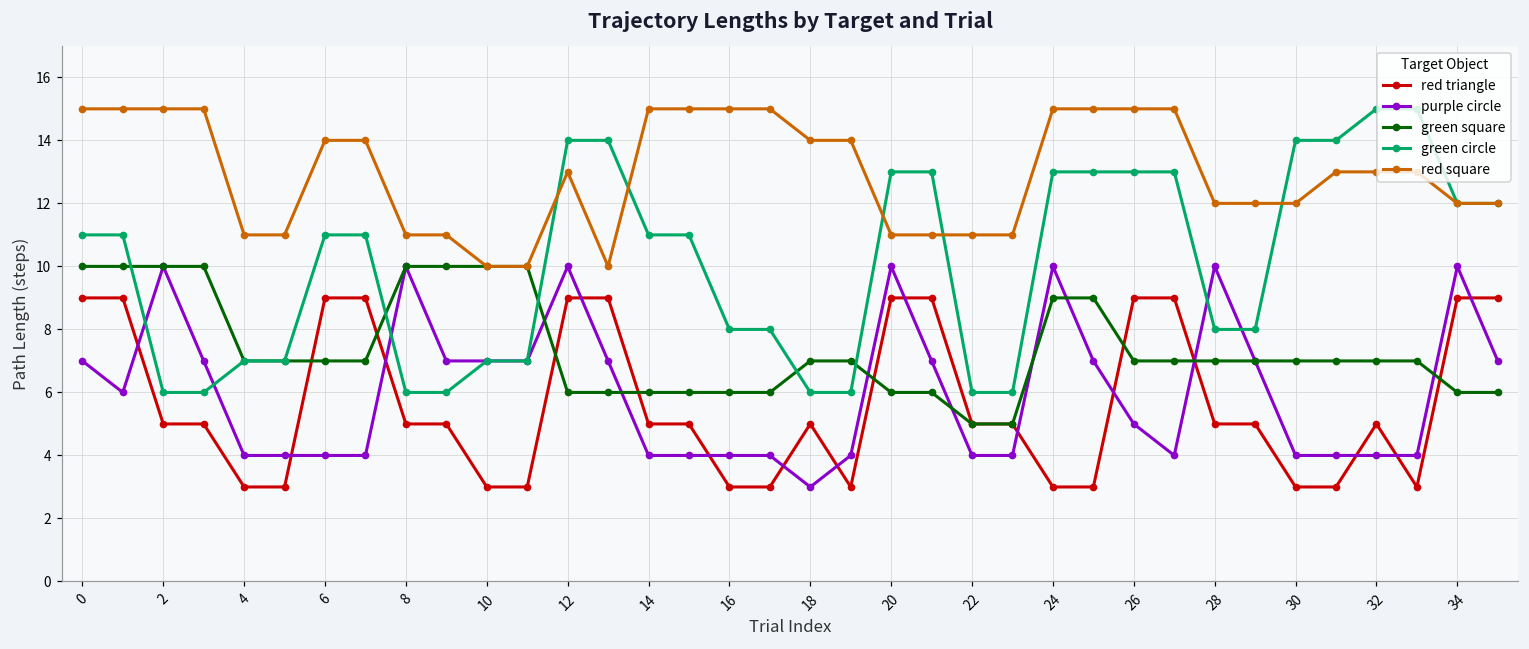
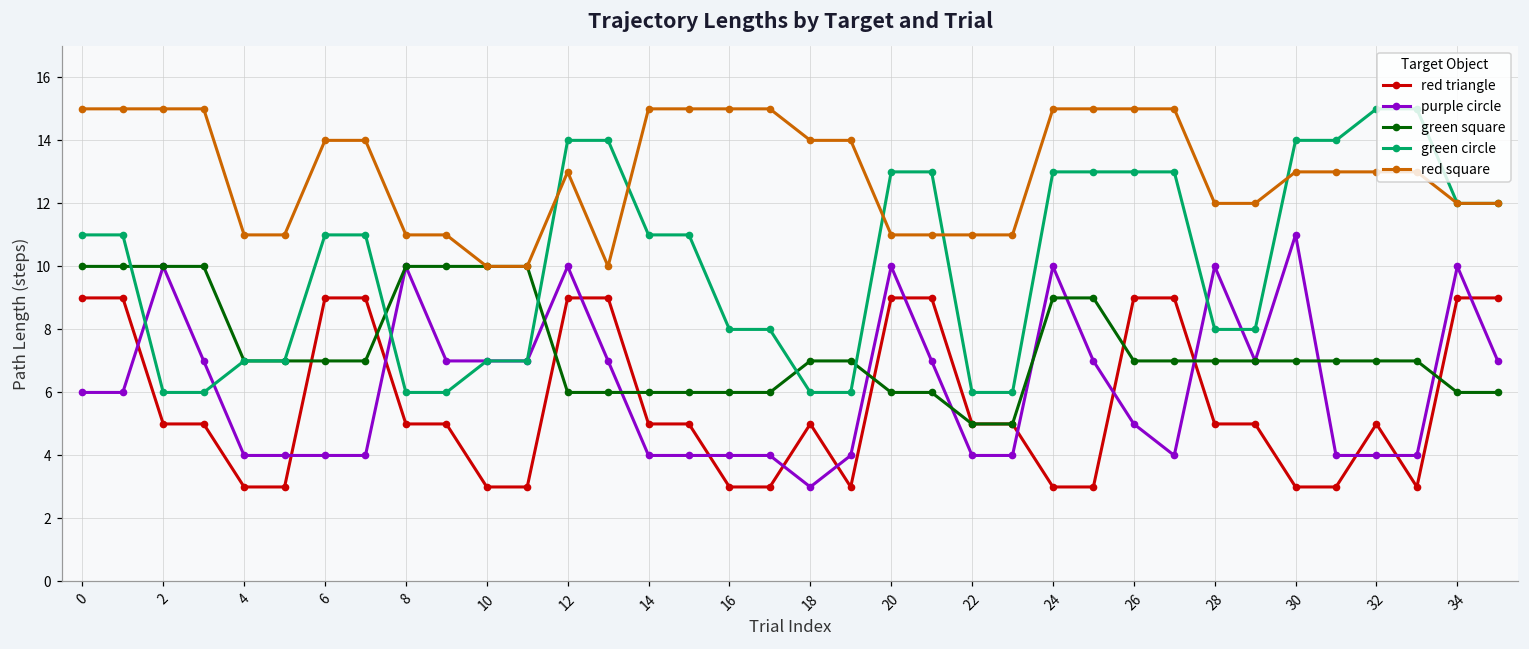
  {
    "red triangle": {
      "0": 9,
      "2": 5,
      "4": 3,
      "6": 9,
      "8": 5,
      "10": 3,
      "12": 9,
      "14": 5,
      "16": 3,
      "18": 5,
      "20": 9,
      "24": 3,
      "26": 9,
      "28": 5,
      "30": 3,
      "32": 5,
      "34": 9
    },
    "purple circle": {
-     "0": 7,
+     "0": 6,
      "4": 4,
      "6": 4,
      "12": 10,
      "14": 4,
      "16": 4,
      "18": 3,
      "20": 10,
      "22": 4,
      "24": 10,
      "26": 5,
      "28": 10,
-     "30": 4,
+     "30": 11,
      "32": 4,
      "34": 10
    },
    "green square": {
      "0": 10,
      "6": 7,
      "12": 6,
      "14": 6,
      "16": 6,
      "18": 7,
      "20": 6,
      "24": 9,
      "26": 7,
      "28": 7,
      "30": 7,
      "32": 7,
      "34": 6
    },
    "green circle": {
      "0": 11,
      "2": 6,
      "6": 11,
      "8": 6,
      "12": 14,
      "14": 11,
      "16": 8,
      "18": 6,
      "20": 13,
      "22": 6,
      "24": 13,
      "26": 13,
      "28": 8,
      "30": 14,
      "32": 15
    },
    "red square": {
      "0": 15,
      "2": 15,
      "4": 11,
      "6": 14,
      "8": 11,
      "12": 13,
      "14": 15,
      "16": 15,
      "18": 14,
      "20": 11,
      "22": 11,
      "24": 15,
      "26": 15,
      "28": 12,
-     "30": 12,
+     "30": 13,
      "32": 13
    }
  }
